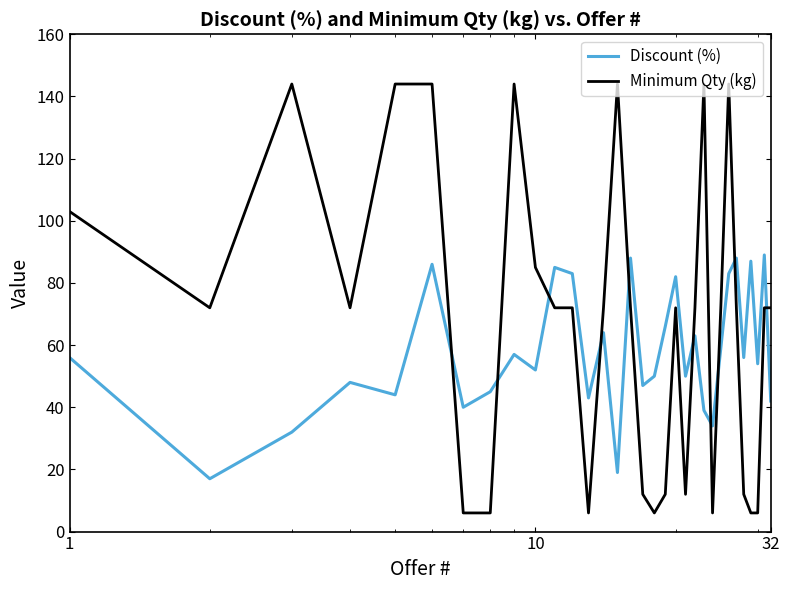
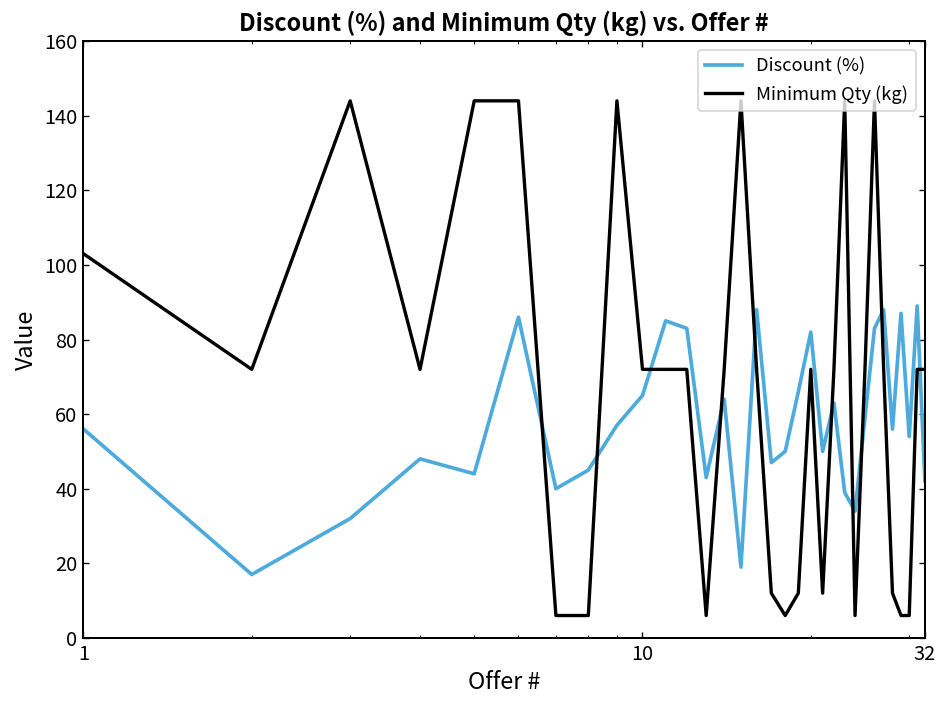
  {
    "Discount (%)": {
      "1": 56,
-     "10": 52,
+     "10": 65,
      "32": 42
    },
    "Minimum Qty (kg)": {
      "1": 103,
-     "10": 85,
+     "10": 72,
      "32": 72
    }
  }
